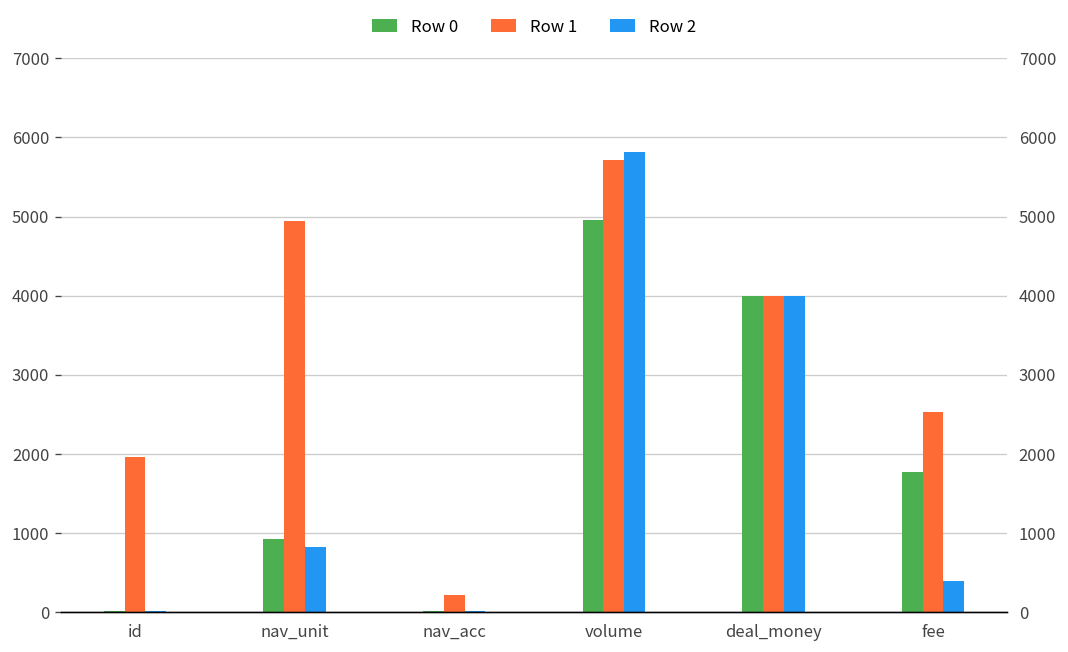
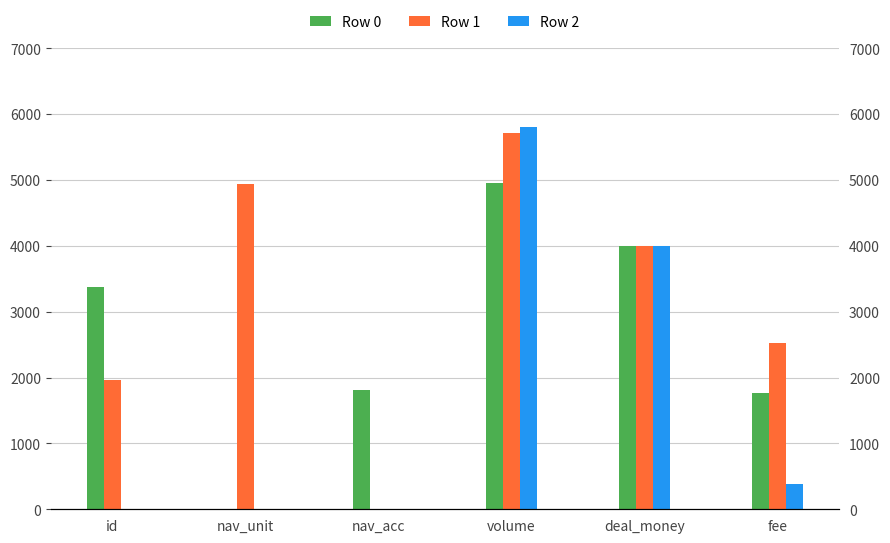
  {
    "Row 0": {
-     "id": 0,
-     "nav_unit": 900,
-     "nav_acc": 0,
+     "id": 3400,
+     "nav_unit": 0,
+     "nav_acc": 1800,
      "volume": 5000,
      "deal_money": 4000,
      "fee": 1800
    },
    "Row 1": {
      "id": 2000,
      "nav_unit": 4900,
-     "nav_acc": 200,
+     "nav_acc": 0,
      "volume": 5700,
      "deal_money": 4000,
      "fee": 2500
    },
    "Row 2": {
-     "nav_unit": 800,
+     "nav_unit": 0,
      "volume": 5800,
      "deal_money": 4000,
      "fee": 400
    }
  }
